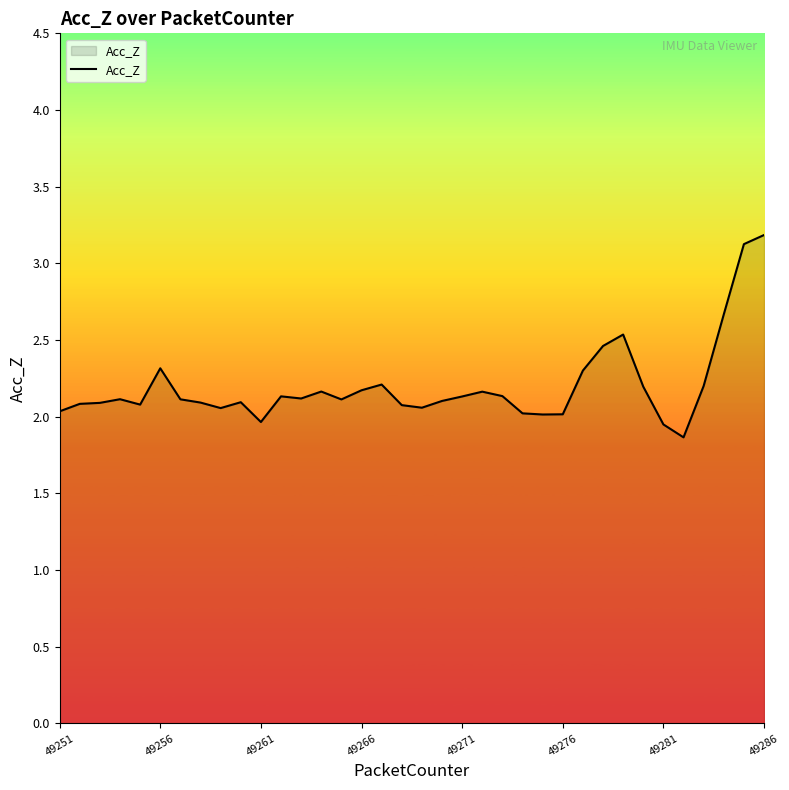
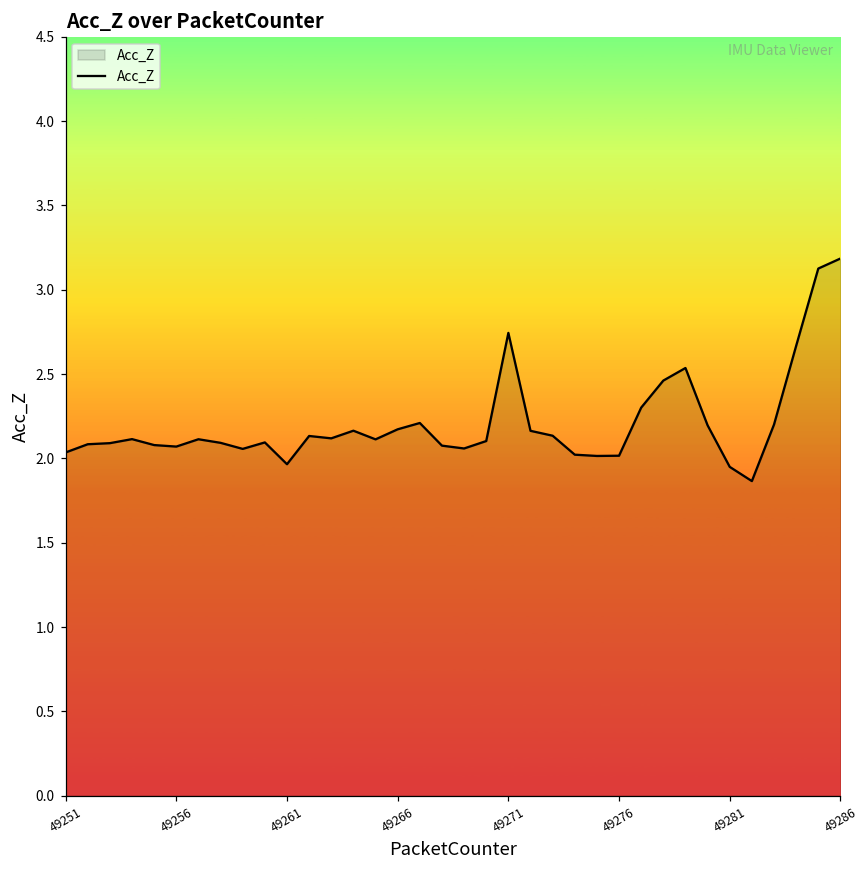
  {
    "49251": 2.04,
-   "49256": 2.32,
+   "49256": 2.07,
    "49261": 1.97,
    "49266": 2.17,
-   "49271": 2.13,
+   "49271": 2.74,
    "49276": 2.02,
    "49281": 1.95,
    "49286": 3.18
  }
